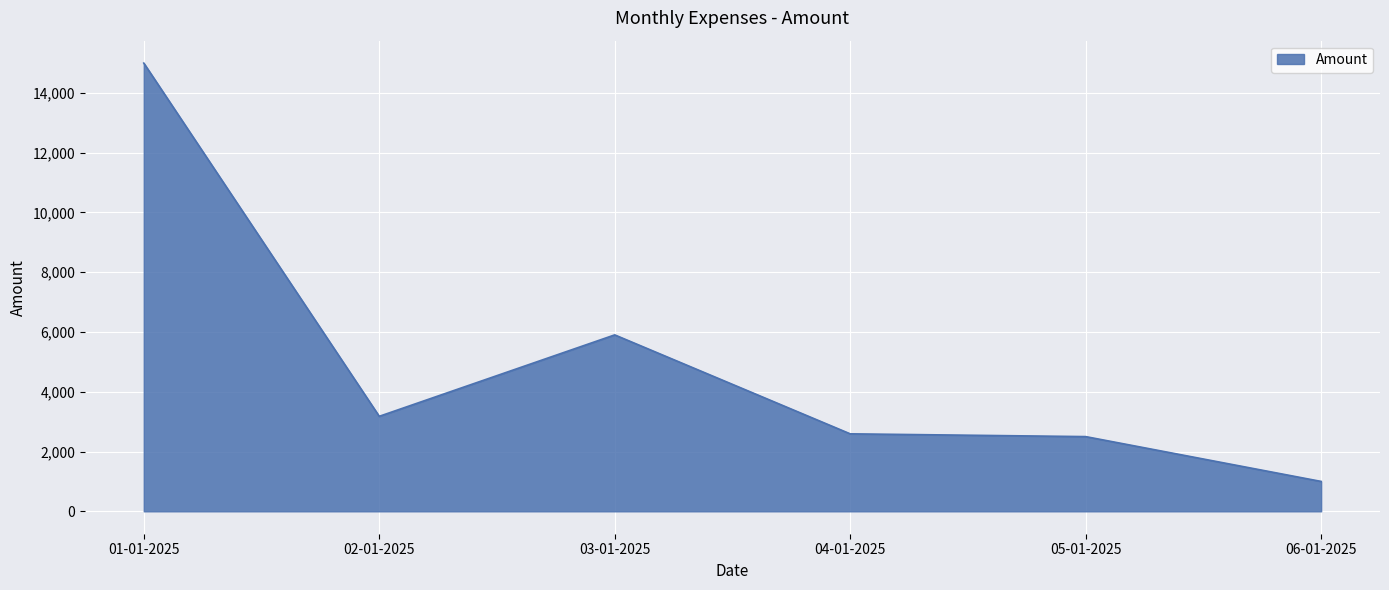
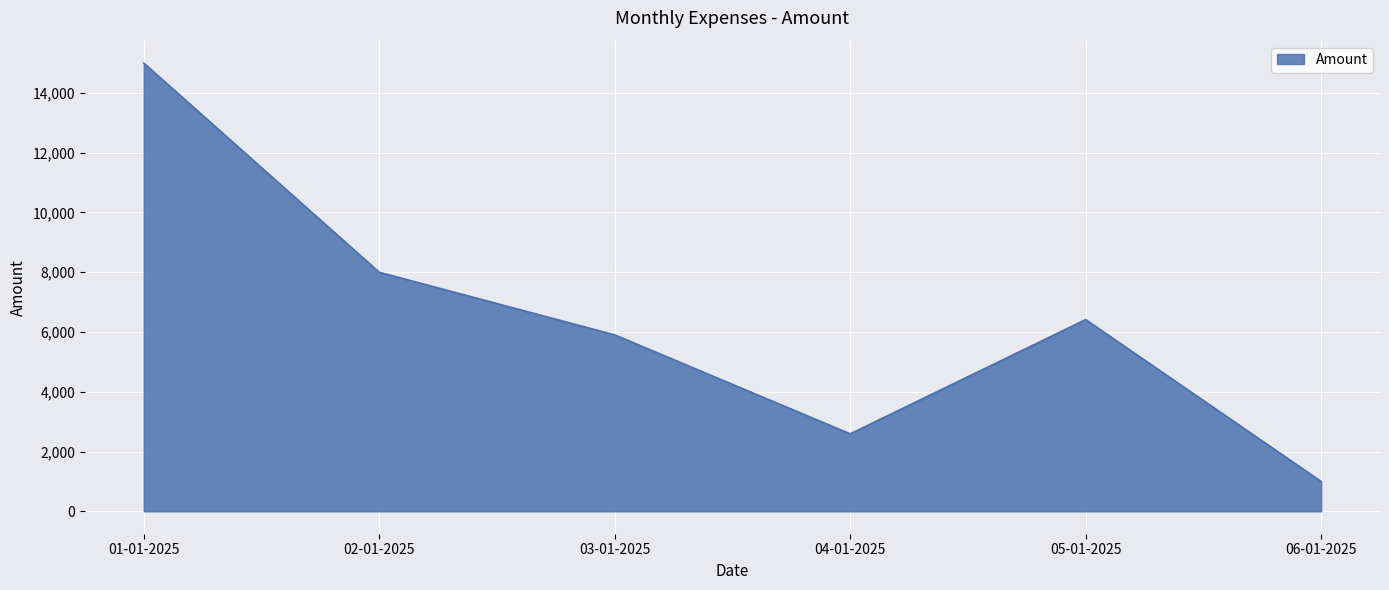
  {
    "01-01-2025": "15,000",
-   "02-01-2025": "3,200",
+   "02-01-2025": "8,000",
    "03-01-2025": "5,900",
    "04-01-2025": "2,600",
-   "05-01-2025": "2,500",
+   "05-01-2025": "6,400",
    "06-01-2025": "1,000"
  }
